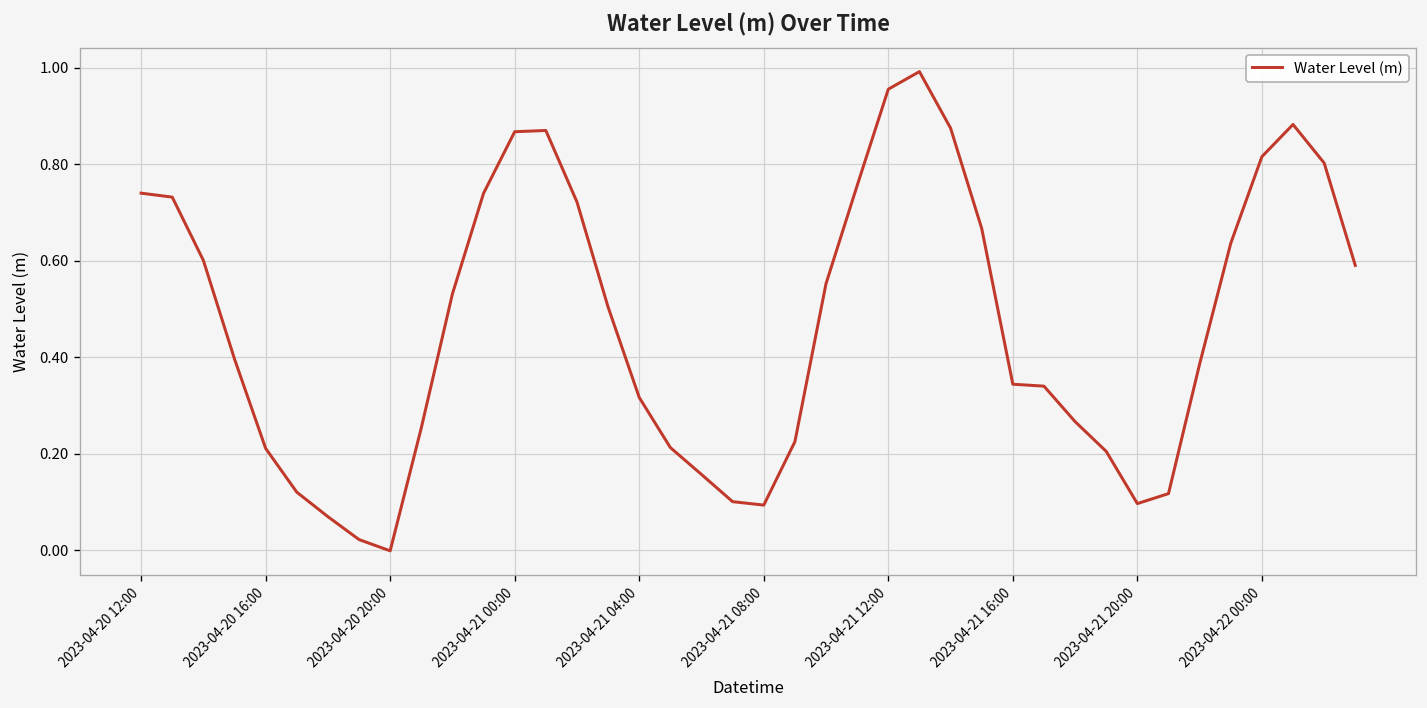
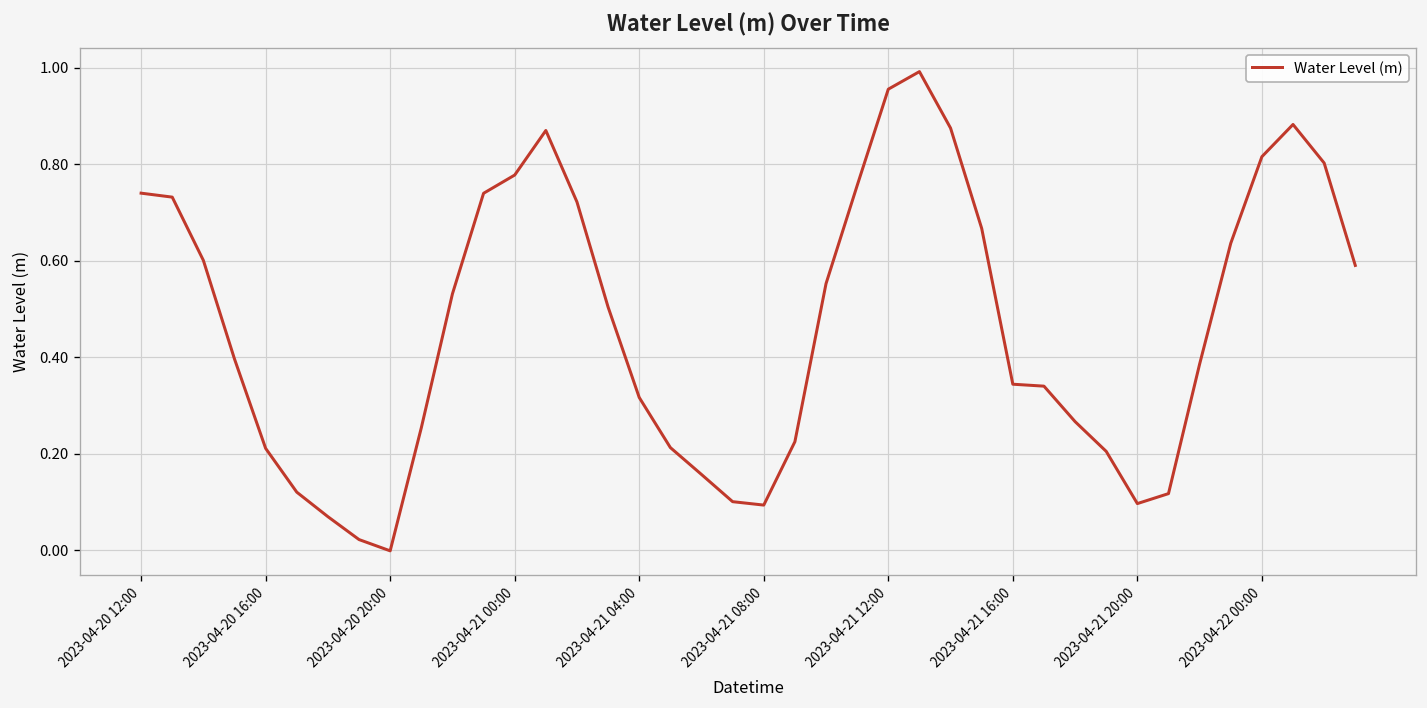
  {
    "2023-04-20 12:00": 0.74,
    "2023-04-20 16:00": 0.21,
    "2023-04-20 20:00": 0.00,
-   "2023-04-21 00:00": 0.87,
+   "2023-04-21 00:00": 0.78,
    "2023-04-21 04:00": 0.32,
    "2023-04-21 08:00": 0.09,
    "2023-04-21 12:00": 0.96,
    "2023-04-21 16:00": 0.34,
    "2023-04-21 20:00": 0.10,
    "2023-04-22 00:00": 0.82
  }
